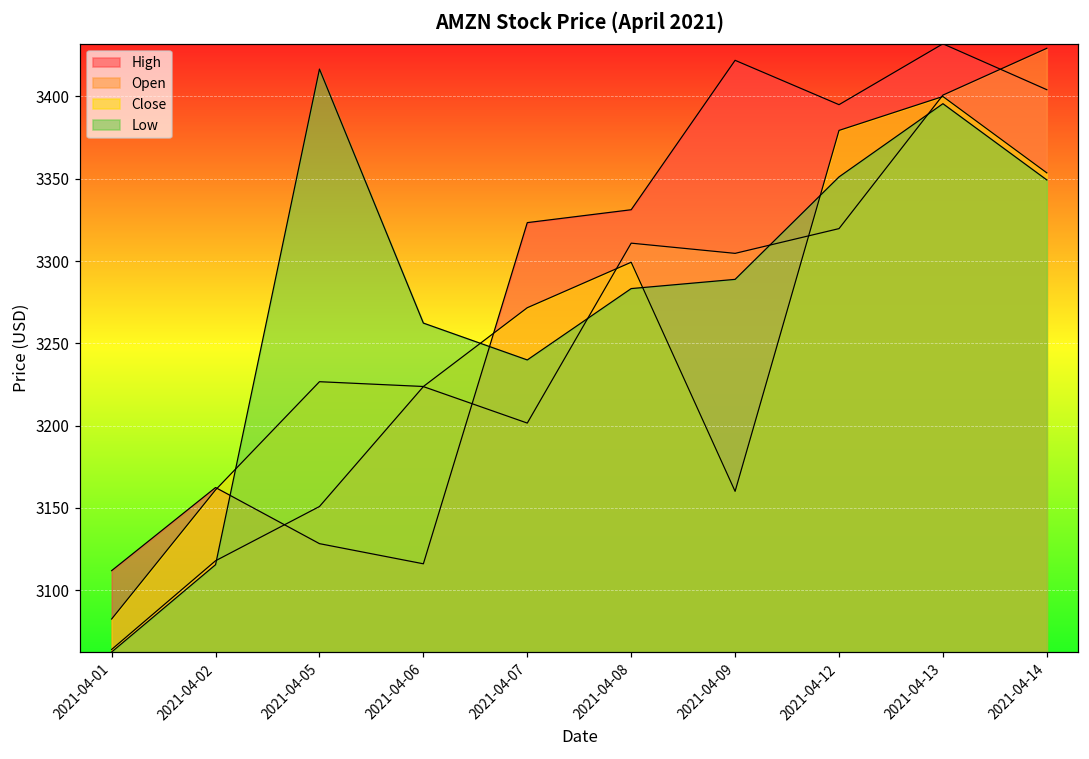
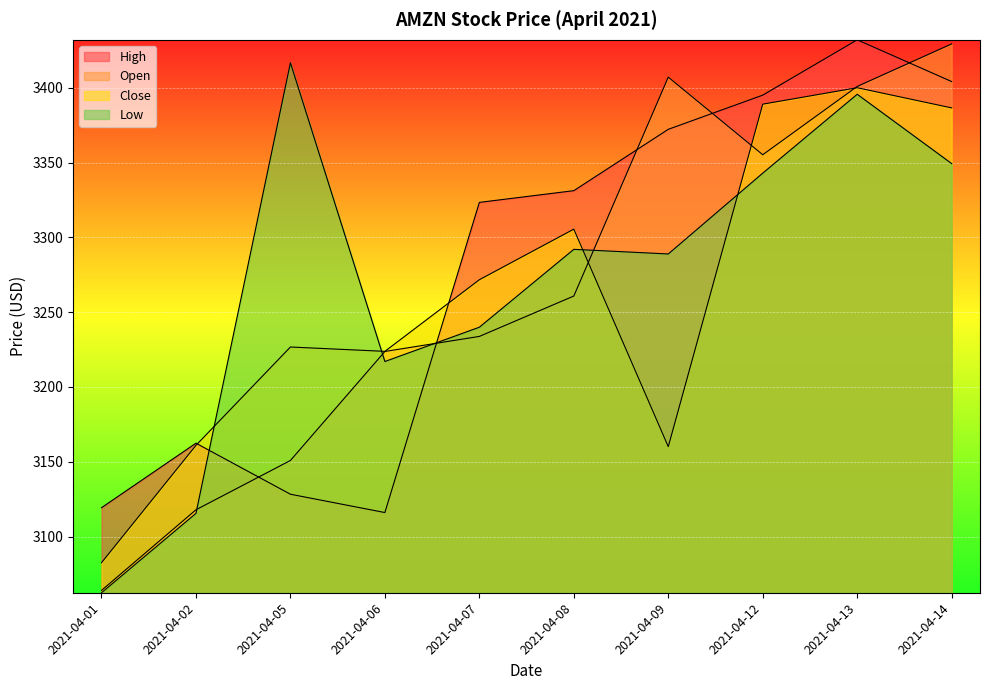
  {
    "High": {
-     "2021-04-01": 3112,
+     "2021-04-01": 3119,
      "2021-04-05": 3128,
      "2021-04-06": 3116,
      "2021-04-07": 3323,
      "2021-04-08": 3331,
-     "2021-04-09": 3422,
+     "2021-04-09": 3372,
      "2021-04-12": 3395,
      "2021-04-13": 3432,
      "2021-04-14": 3404
    },
    "Open": {
      "2021-04-02": 3118,
      "2021-04-05": 3151,
-     "2021-04-07": 3202,
-     "2021-04-08": 3311,
-     "2021-04-09": 3305,
-     "2021-04-12": 3320,
+     "2021-04-07": 3234,
+     "2021-04-08": 3261,
+     "2021-04-09": 3407,
+     "2021-04-12": 3355,
      "2021-04-14": 3429
    },
    "Close": {
      "2021-04-01": 3083,
      "2021-04-05": 3227,
      "2021-04-07": 3272,
-     "2021-04-08": 3299,
+     "2021-04-08": 3305,
      "2021-04-09": 3160,
-     "2021-04-12": 3379,
-     "2021-04-14": 3354
+     "2021-04-12": 3389,
+     "2021-04-14": 3387
    },
    "Low": {
      "2021-04-02": 3116,
      "2021-04-05": 3417,
-     "2021-04-06": 3262,
+     "2021-04-06": 3217,
      "2021-04-07": 3240,
-     "2021-04-08": 3283,
+     "2021-04-08": 3292,
      "2021-04-09": 3289,
-     "2021-04-12": 3351,
+     "2021-04-12": 3343,
      "2021-04-13": 3396,
      "2021-04-14": 3349
    }
  }
